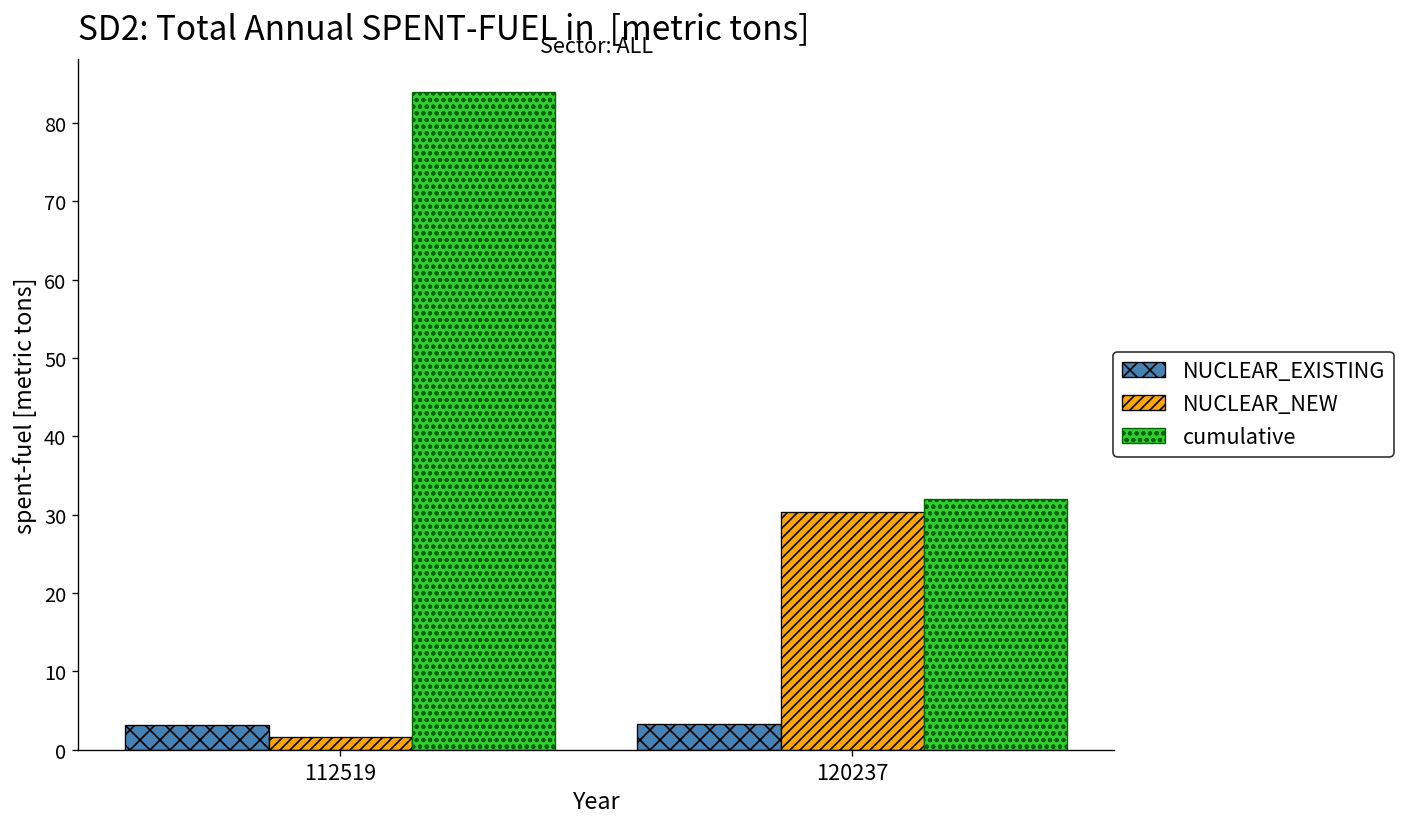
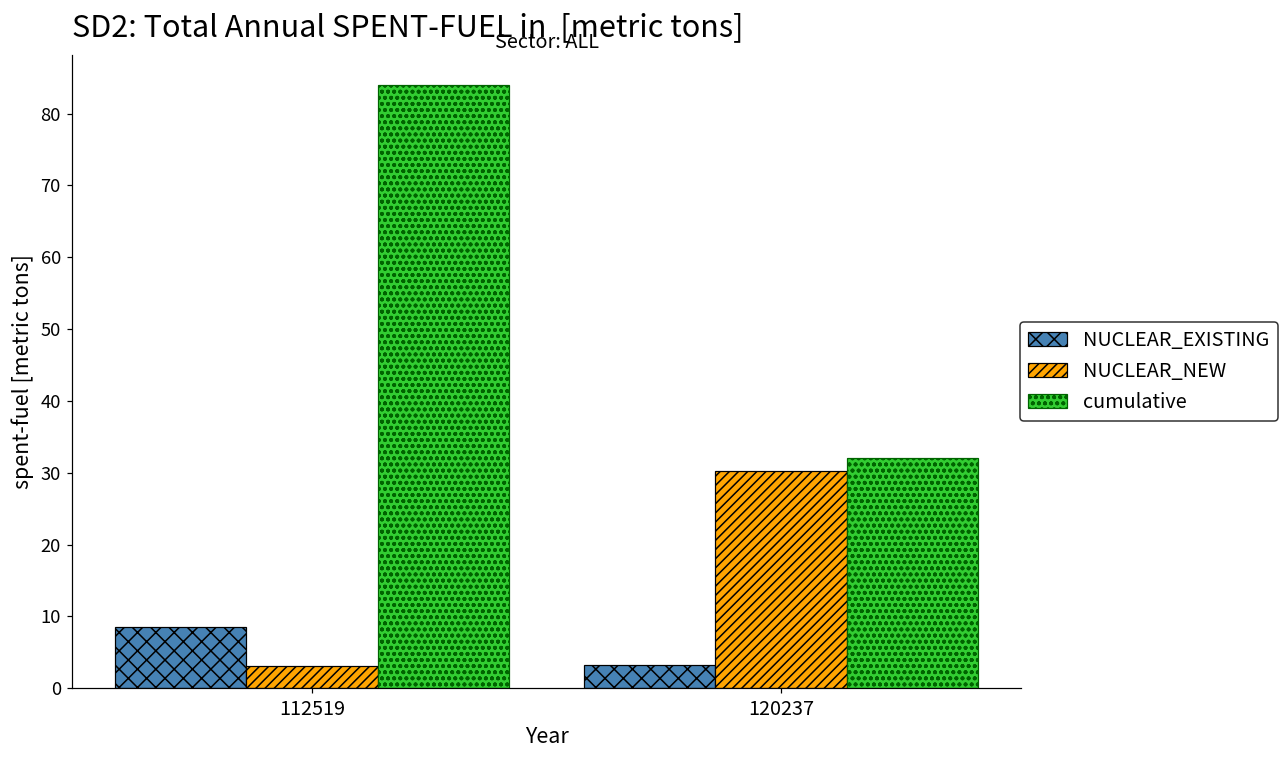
  {
    "NUCLEAR_EXISTING": {
-     "112519": 3,
+     "112519": 9,
      "120237": 3
    },
    "NUCLEAR_NEW": {
-     "112519": 2,
+     "112519": 3,
      "120237": 30
    },
    "cumulative": {
      "112519": 84,
      "120237": 32
    }
  }
